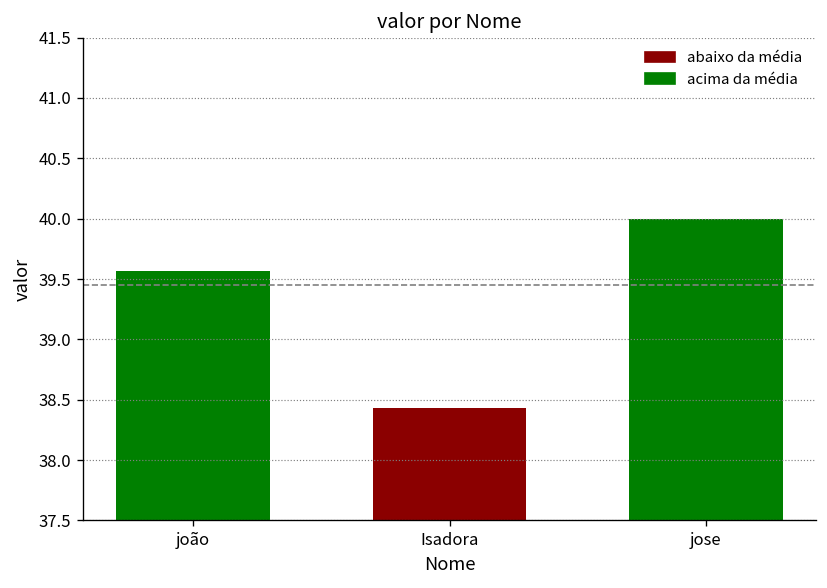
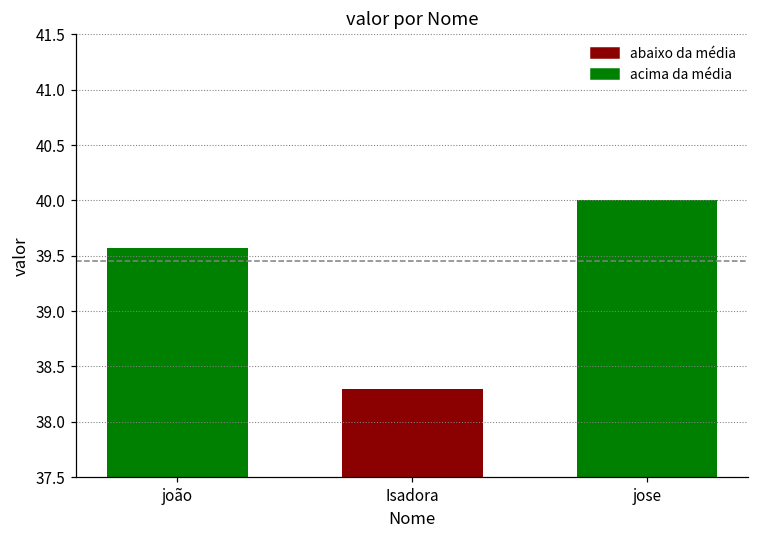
  {
    "joão": 39.57,
-   "Isadora": 38.43,
+   "Isadora": 38.30,
    "jose": 40.00
  }
